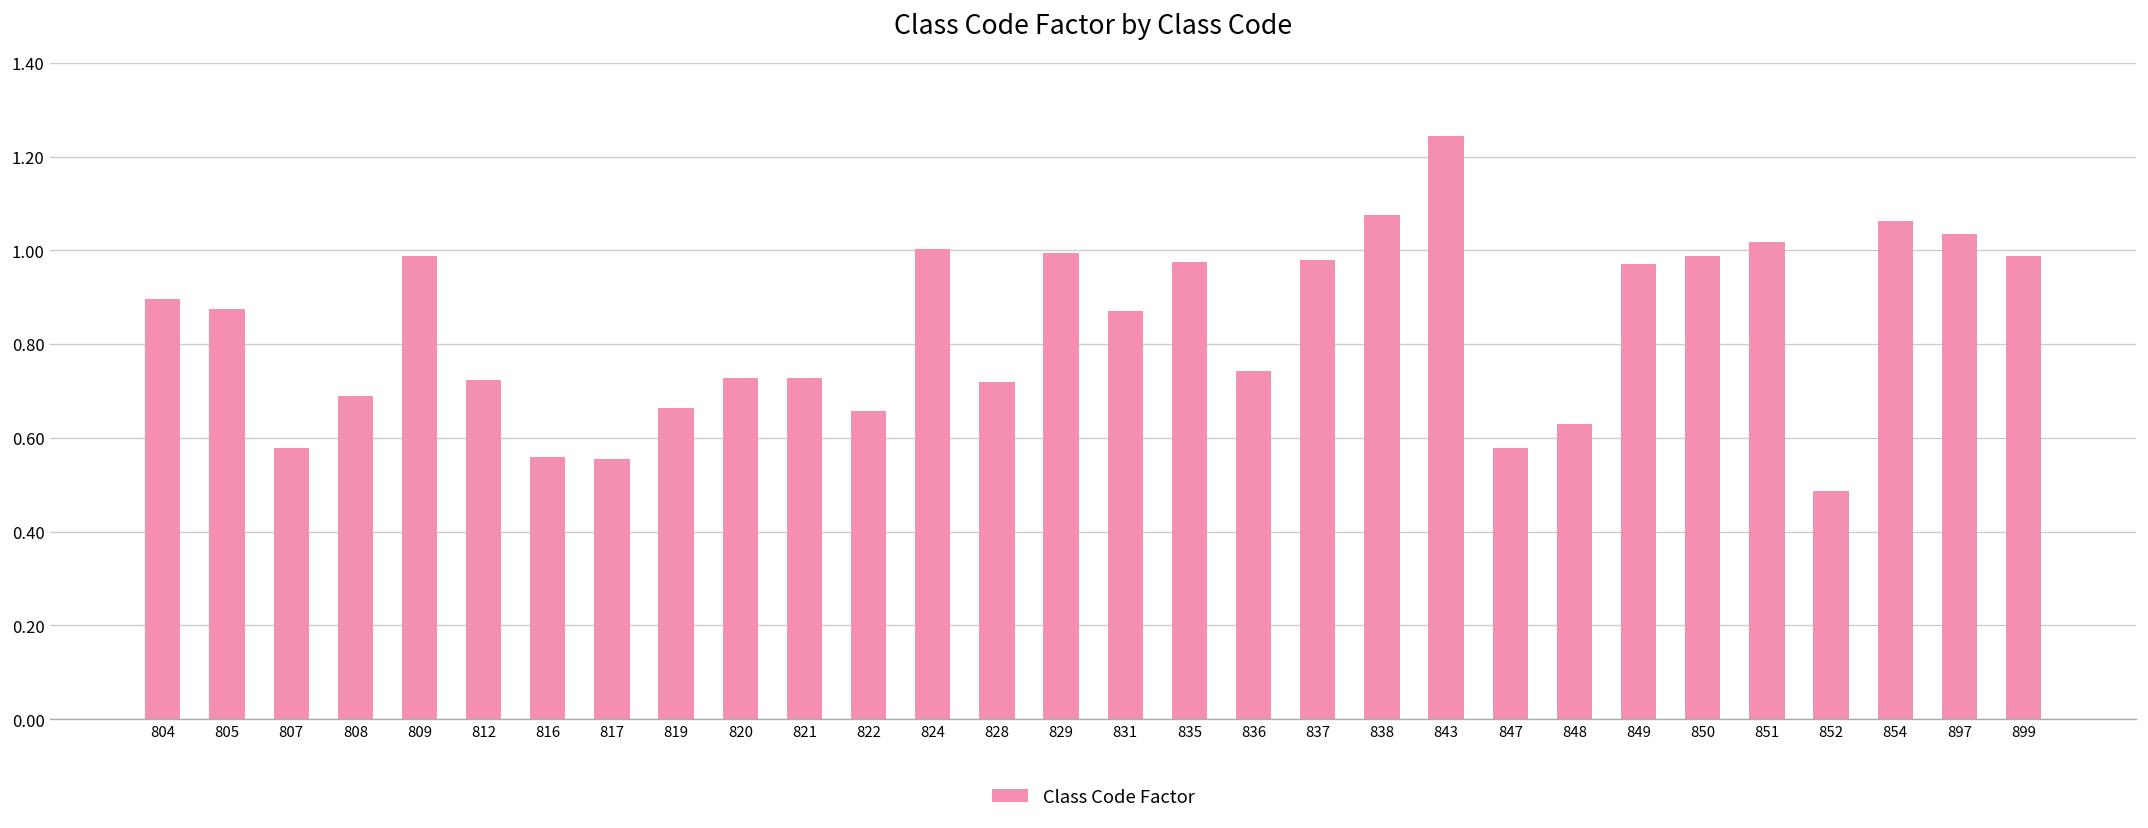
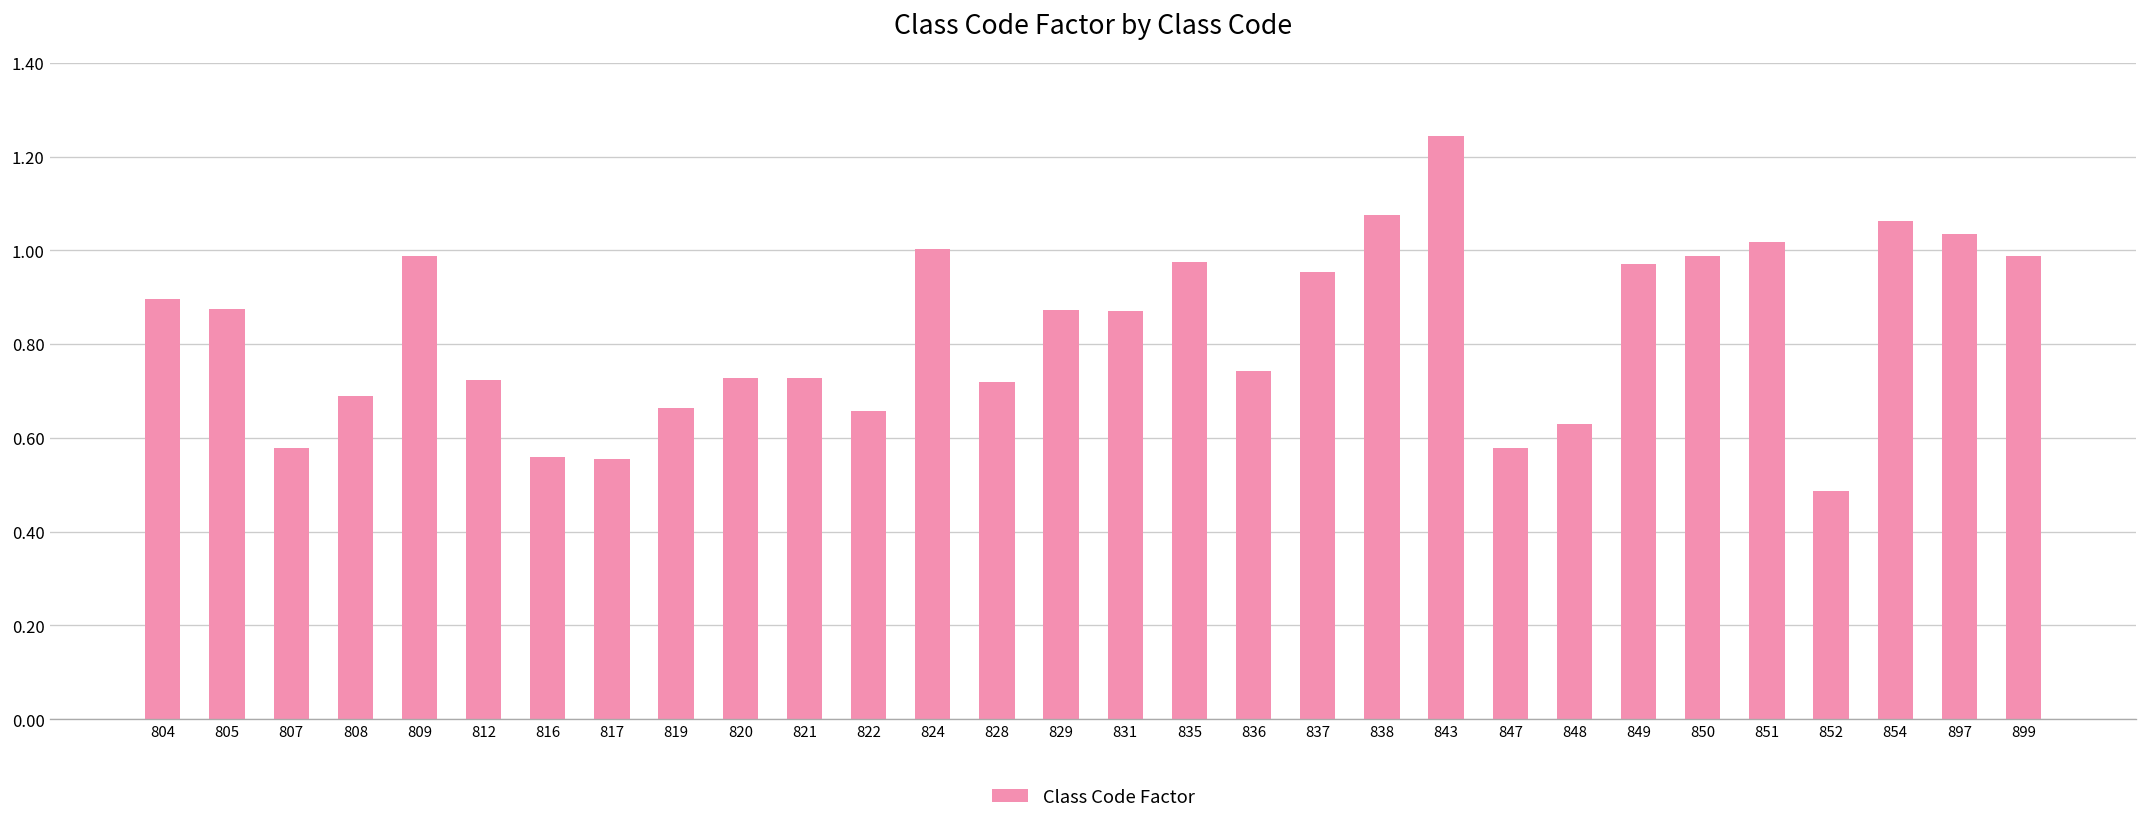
  {
    "804": 0.90,
    "805": 0.87,
    "807": 0.58,
    "808": 0.69,
    "809": 0.99,
    "812": 0.72,
    "816": 0.56,
    "817": 0.56,
    "819": 0.66,
    "820": 0.73,
    "821": 0.73,
    "822": 0.66,
    "824": 1.00,
    "828": 0.72,
-   "829": 0.99,
+   "829": 0.87,
    "831": 0.87,
    "835": 0.98,
    "836": 0.74,
-   "837": 0.98,
+   "837": 0.95,
    "838": 1.07,
    "843": 1.24,
    "847": 0.58,
    "848": 0.63,
    "849": 0.97,
    "850": 0.99,
    "851": 1.02,
    "852": 0.49,
    "854": 1.06,
    "897": 1.04,
    "899": 0.99
  }
